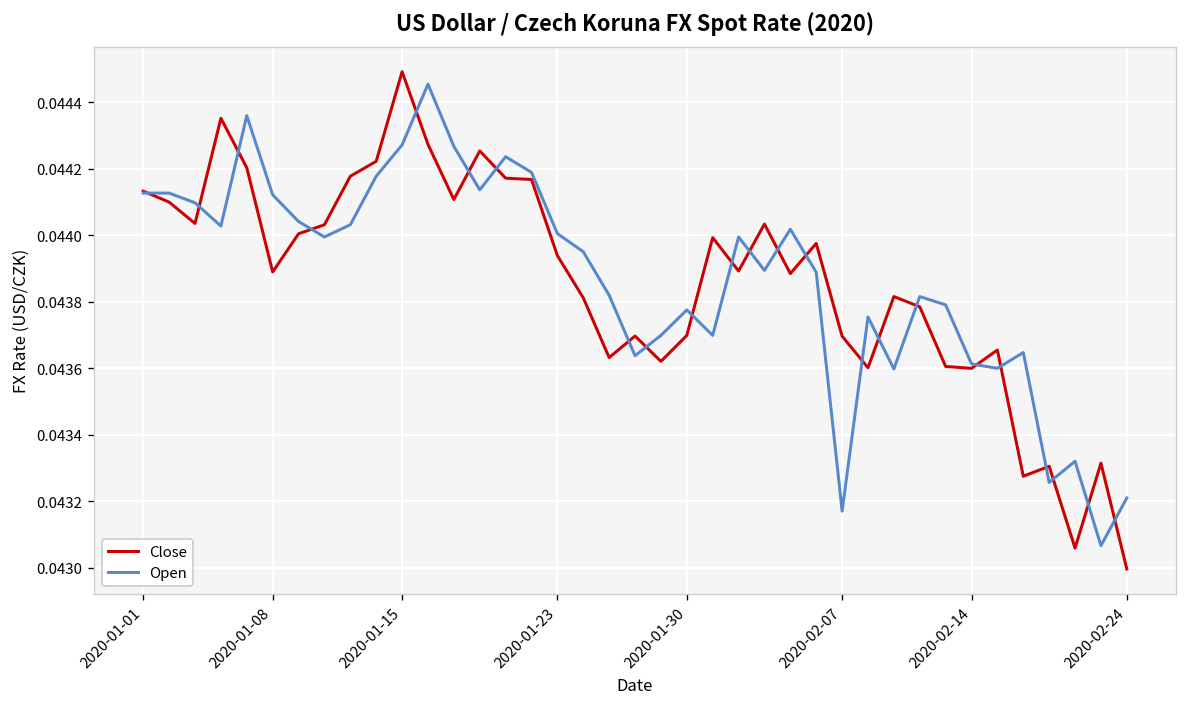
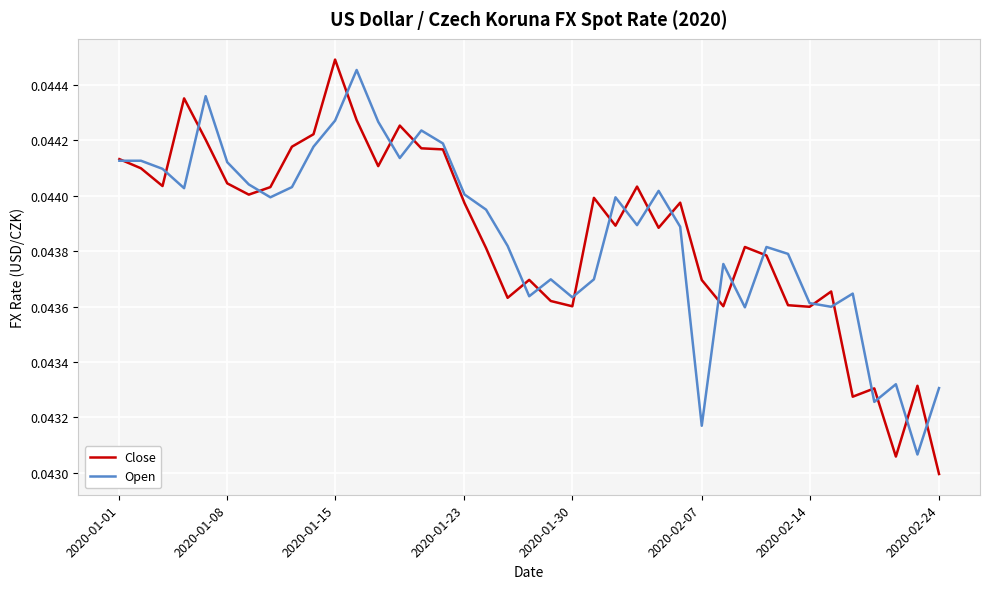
  {
    "Close": {
-     "2020-01-08": 0.04389,
+     "2020-01-08": 0.04405,
      "2020-01-15": 0.04449,
-     "2020-01-23": 0.04394,
-     "2020-01-30": 0.04370,
+     "2020-01-23": 0.04397,
+     "2020-01-30": 0.04360,
      "2020-02-07": 0.04370,
      "2020-02-14": 0.04360,
      "2020-02-24": 0.04300
    },
    "Open": {
      "2020-01-08": 0.04412,
      "2020-01-15": 0.04427,
      "2020-01-23": 0.04400,
-     "2020-01-30": 0.04378,
+     "2020-01-30": 0.04363,
      "2020-02-07": 0.04317,
      "2020-02-14": 0.04361,
-     "2020-02-24": 0.04321
+     "2020-02-24": 0.04331
    }
  }
